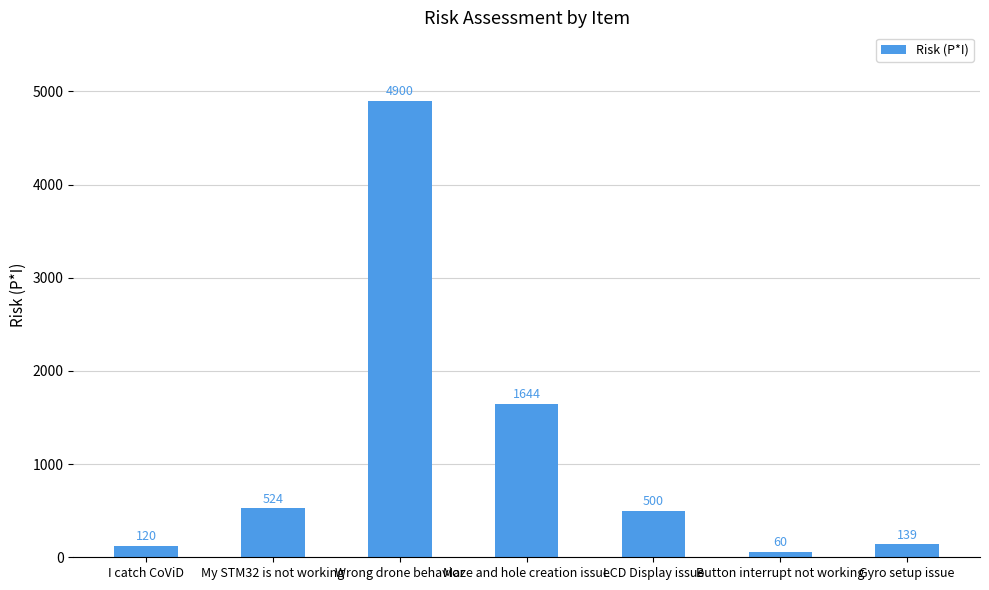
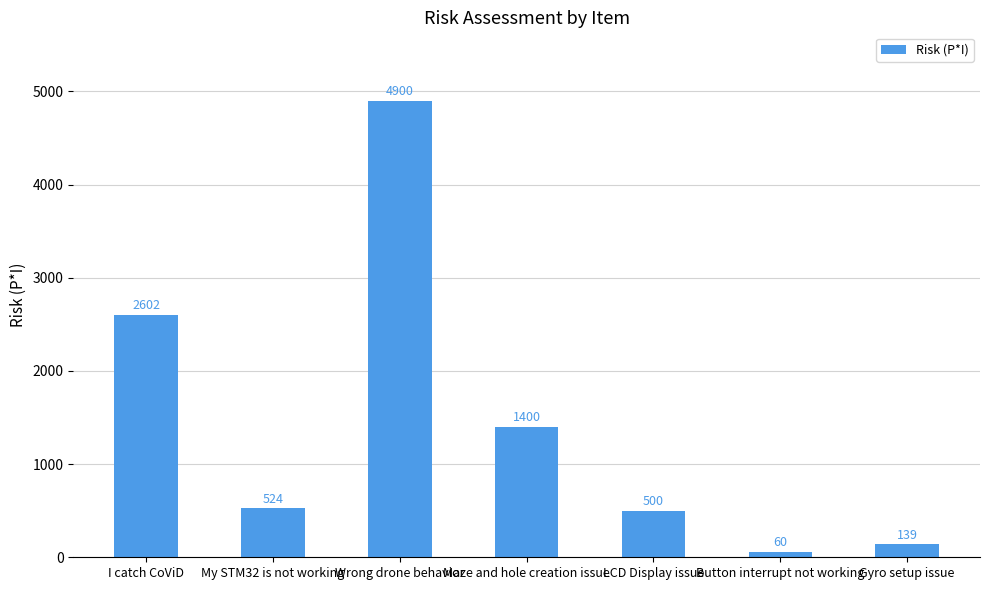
  {
-   "I catch CoViD": 120,
+   "I catch CoViD": 2602,
    "My STM32 is not working": 524,
-   "Maze and hole creation issue": 1644,
+   "Maze and hole creation issue": 1400,
    "LCD Display issue": 500,
    "Button interrupt not working": 60,
    "Gyro setup issue": 139
  }
